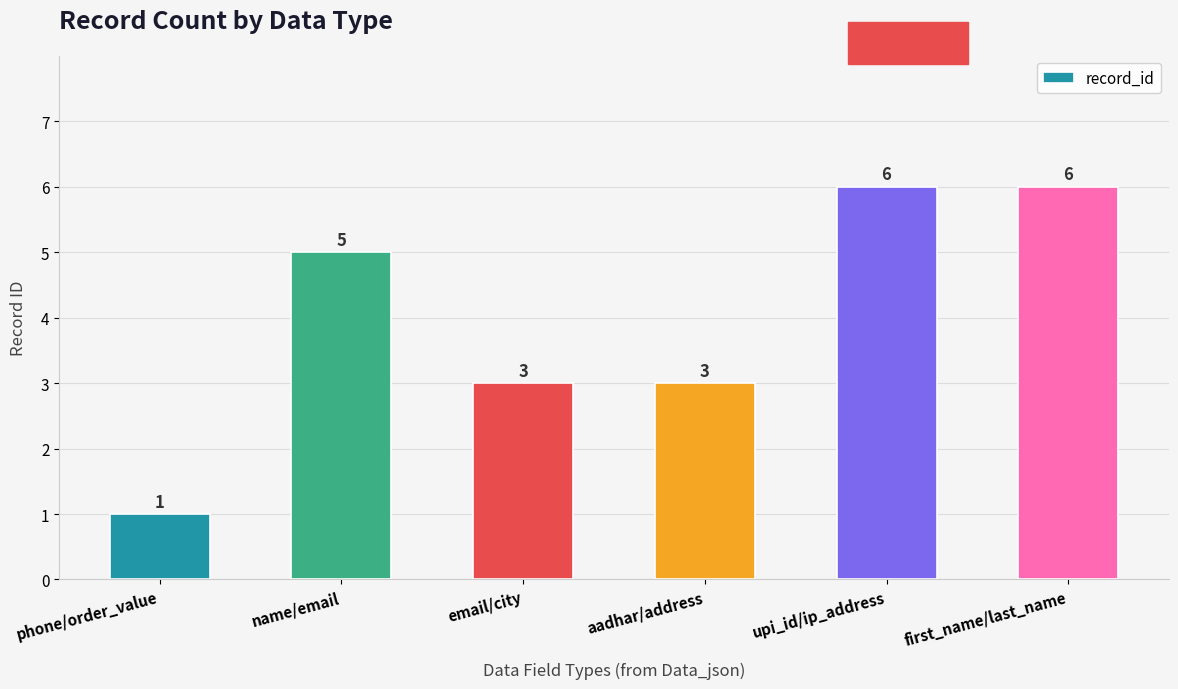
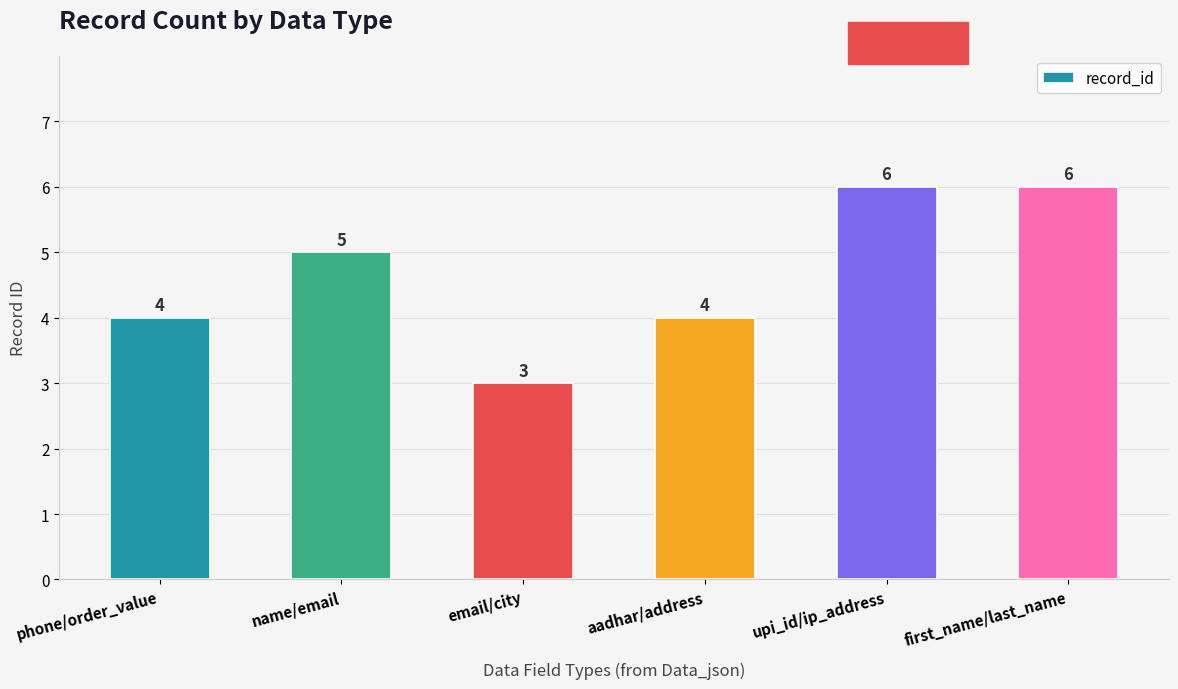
  {
-   "phone/order_value": 1,
+   "phone/order_value": 4,
    "name/email": 5,
    "email/city": 3,
-   "aadhar/address": 3,
+   "aadhar/address": 4,
    "upi_id/ip_address": 6,
    "first_name/last_name": 6
  }
